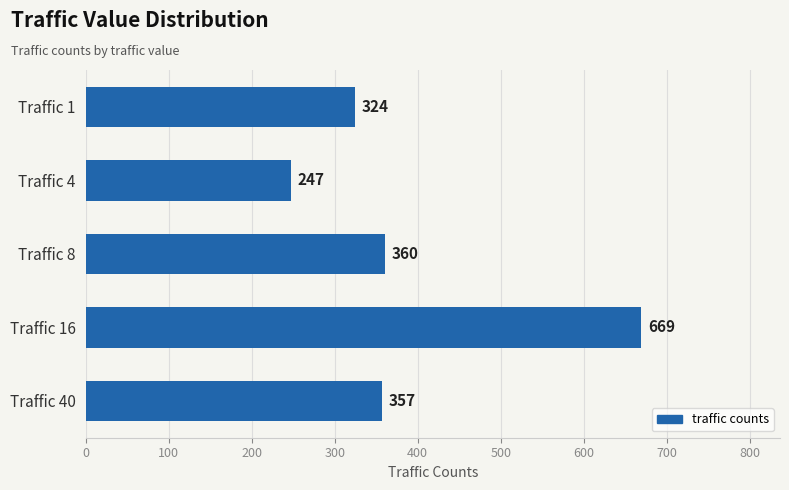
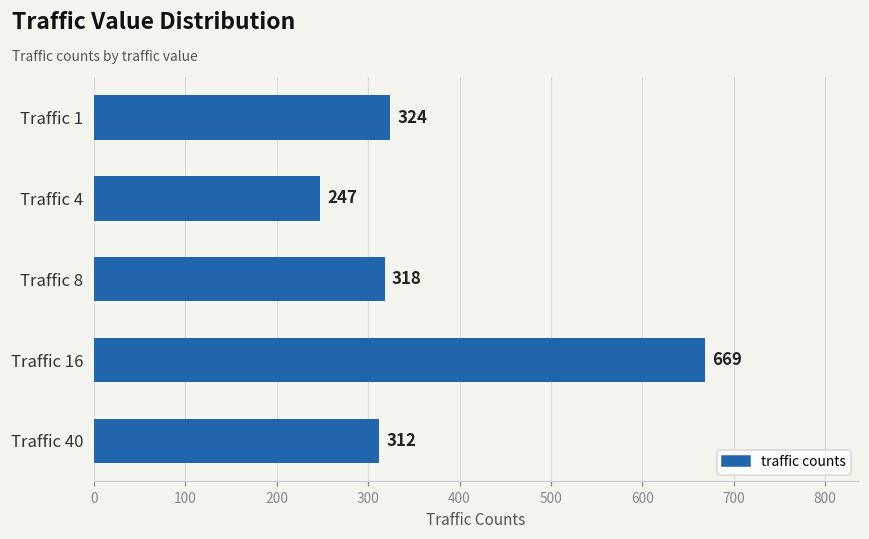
  {
    "Traffic 1": 324,
    "Traffic 4": 247,
-   "Traffic 8": 360,
+   "Traffic 8": 318,
    "Traffic 16": 669,
-   "Traffic 40": 357
+   "Traffic 40": 312
  }
